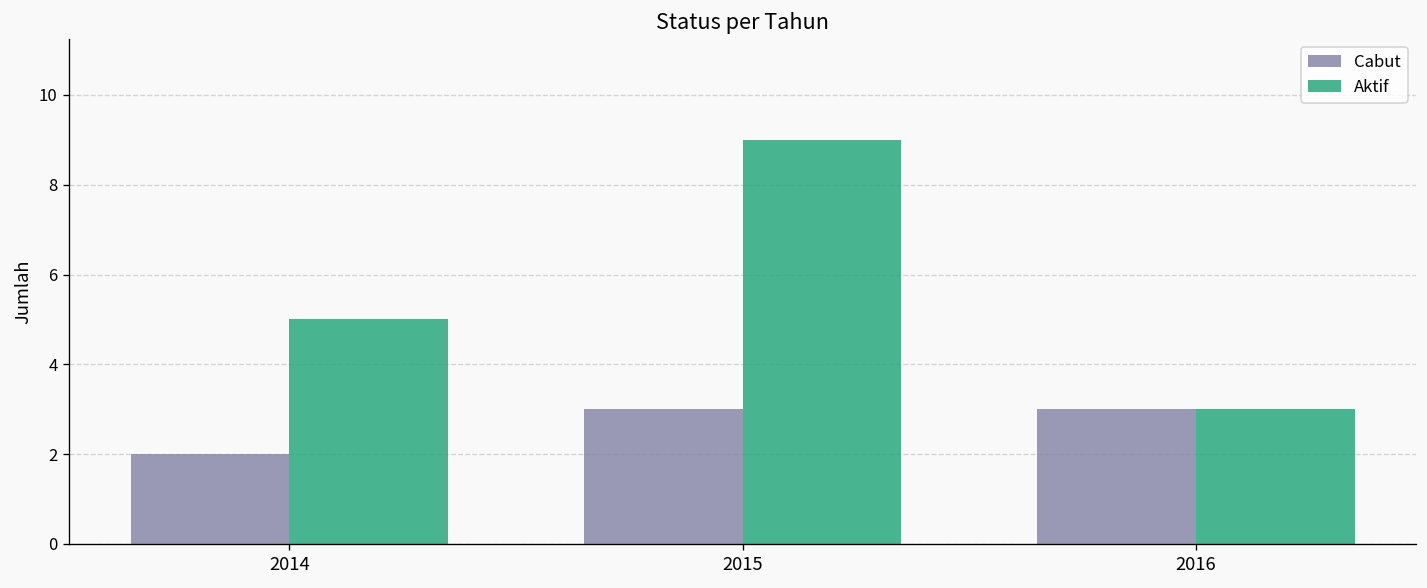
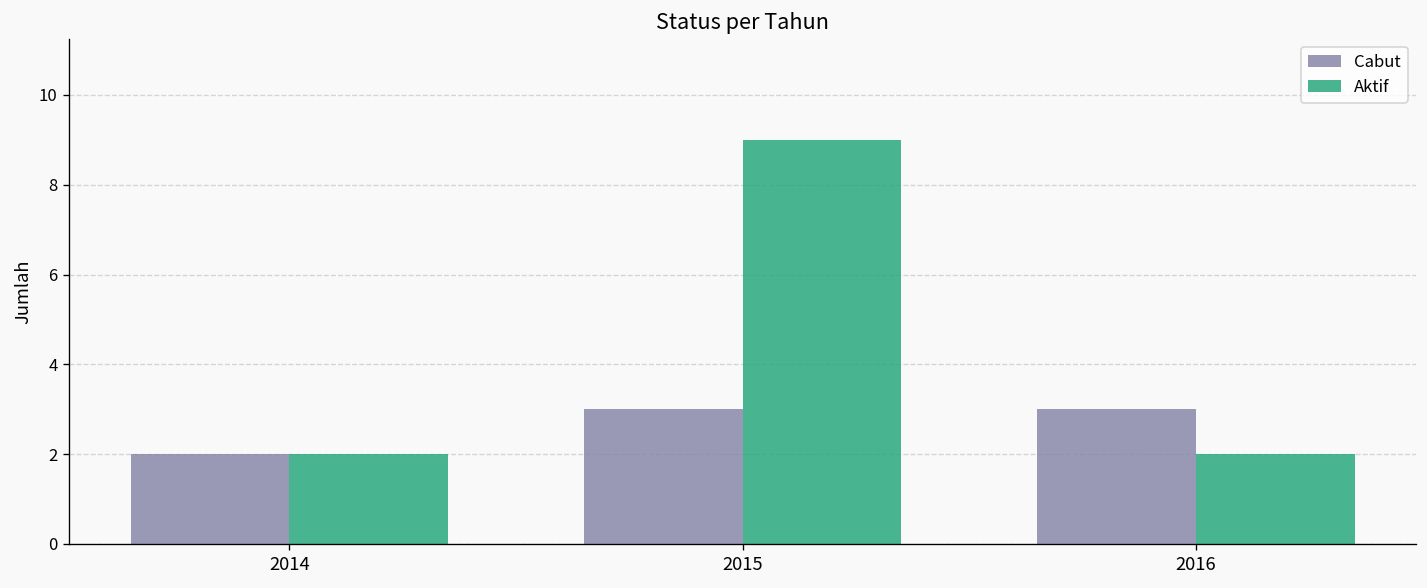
  {
    "Cabut": {
      "2014": 2,
      "2015": 3,
      "2016": 3
    },
    "Aktif": {
-     "2014": 5,
+     "2014": 2,
      "2015": 9,
-     "2016": 3
+     "2016": 2
    }
  }
